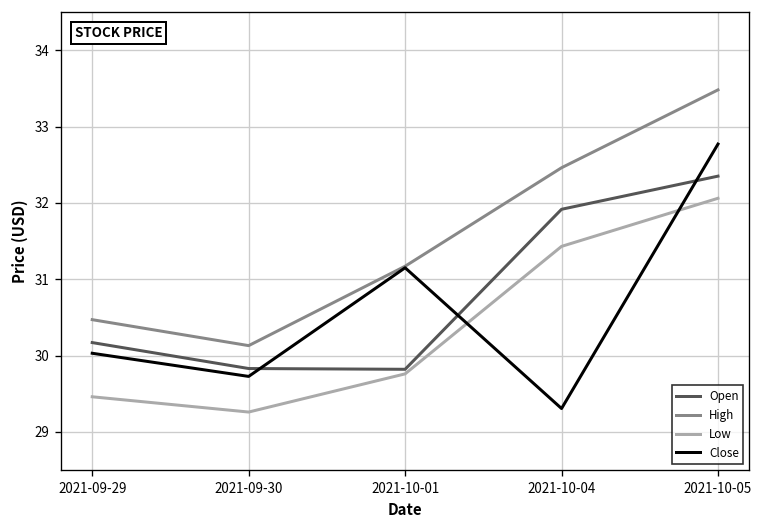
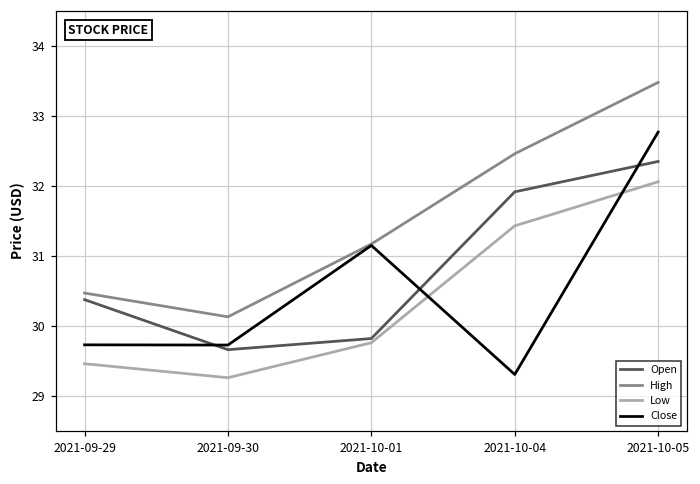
  {
    "Open": {
-     "2021-09-29": 30.2,
-     "2021-09-30": 29.8,
+     "2021-09-29": 30.4,
+     "2021-09-30": 29.7,
      "2021-10-01": 29.8,
      "2021-10-04": 31.9,
      "2021-10-05": 32.3
    },
    "Close": {
-     "2021-09-29": 30.0,
+     "2021-09-29": 29.7,
      "2021-09-30": 29.7,
      "2021-10-04": 29.3,
      "2021-10-05": 32.8
    }
  }
